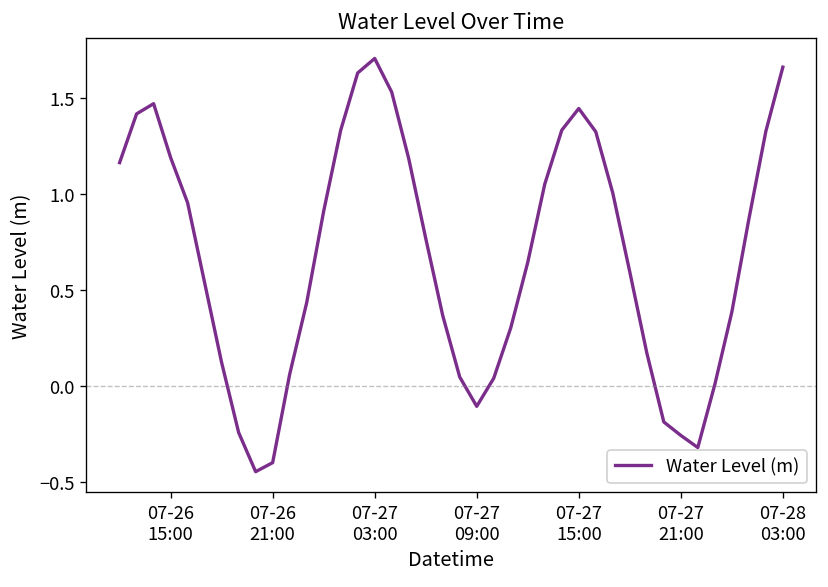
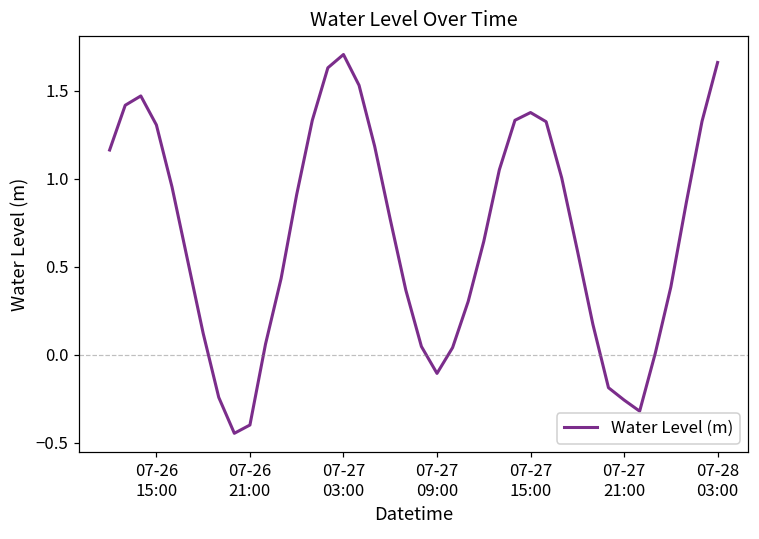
  {
-   "07-26 15:00": 1.19,
+   "07-26 15:00": 1.31,
    "07-26 21:00": -0.40,
    "07-27 03:00": 1.71,
    "07-27 09:00": -0.11,
-   "07-27 15:00": 1.44,
+   "07-27 15:00": 1.38,
    "07-27 21:00": -0.26,
    "07-28 03:00": 1.66
  }
